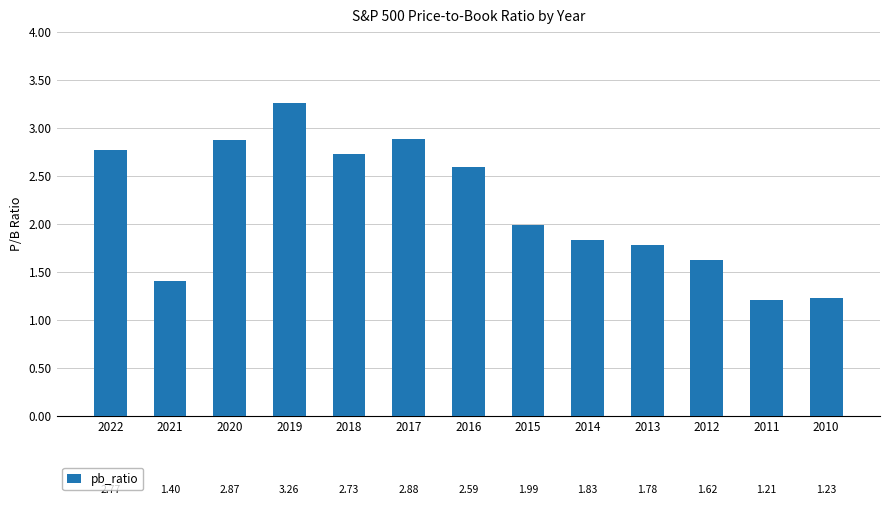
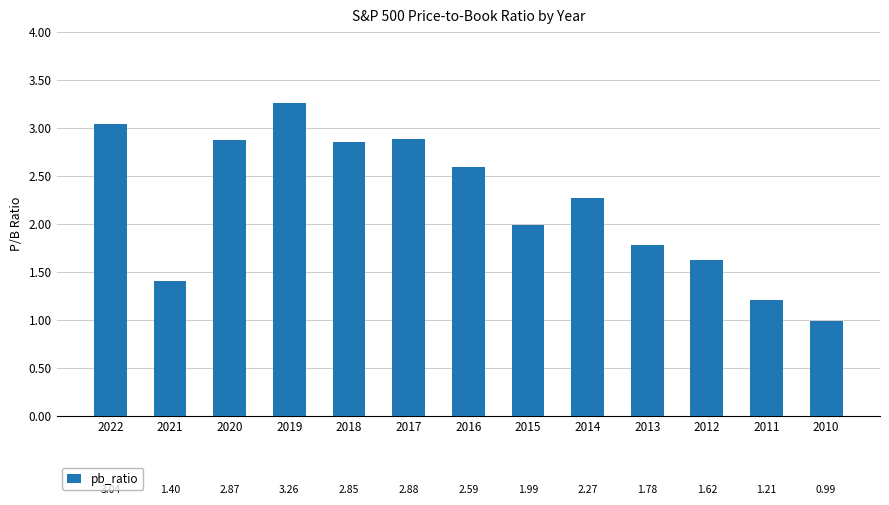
  {
-   "2022": 2.8,
-   "2018": 2.73,
-   "2014": 1.83,
-   "2010": 1.23
+   "2022": 3.0,
+   "2018": 2.85,
+   "2014": 2.27,
+   "2010": 0.99
  }
